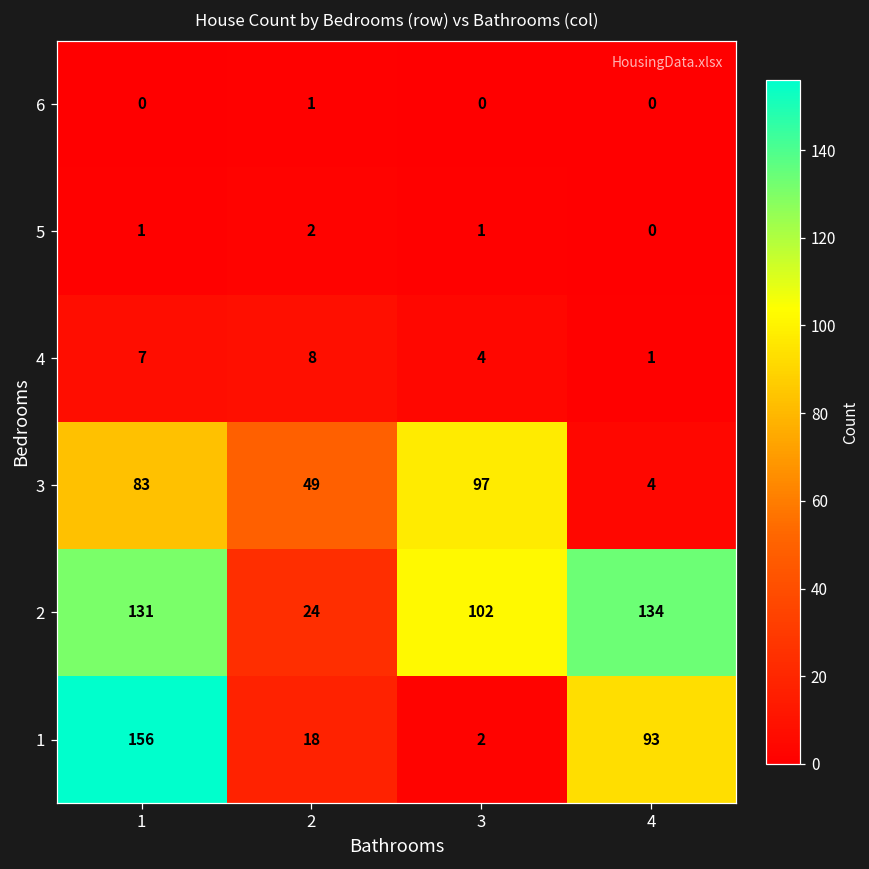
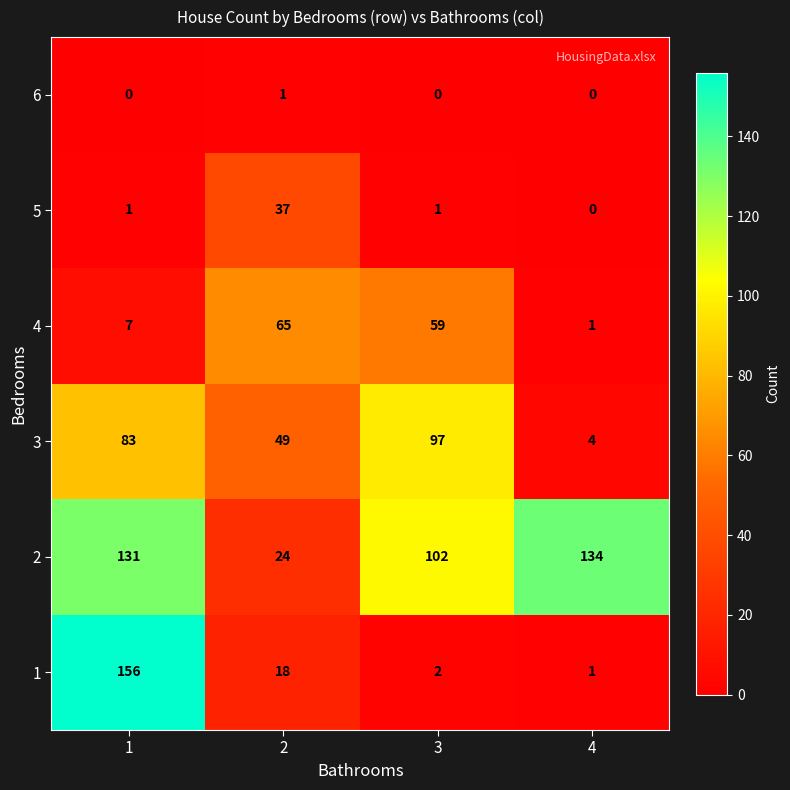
  {
    "6": {
      "1": 0,
      "2": 1,
      "3": 0
    },
    "5": {
      "1": 1,
-     "2": 2,
+     "2": 37,
      "3": 1,
      "4": 0
    },
    "4": {
      "1": 7,
-     "2": 8,
-     "3": 4,
+     "2": 65,
+     "3": 59,
      "4": 1
    },
    "3": {
      "1": 83,
      "2": 49,
      "3": 97,
      "4": 4
    },
    "2": {
      "1": 131,
      "2": 24,
      "3": 102,
      "4": 134
    },
    "1": {
      "1": 156,
      "2": 18,
      "3": 2,
-     "4": 93
+     "4": 1
    }
  }
